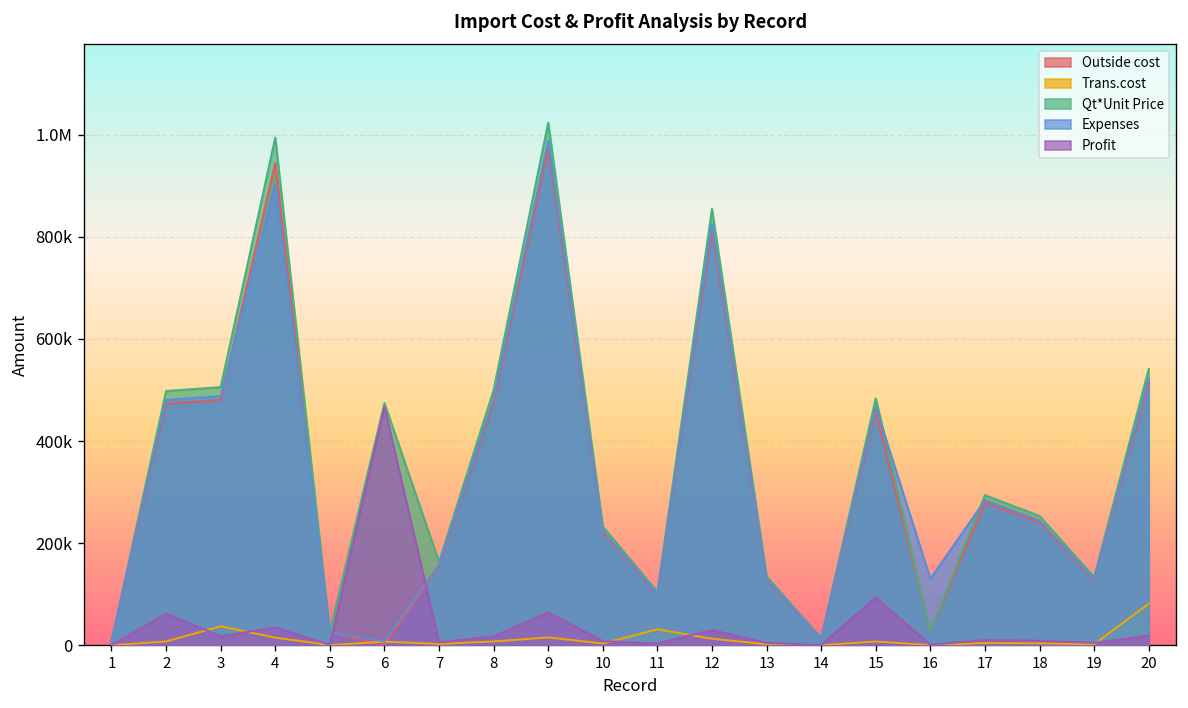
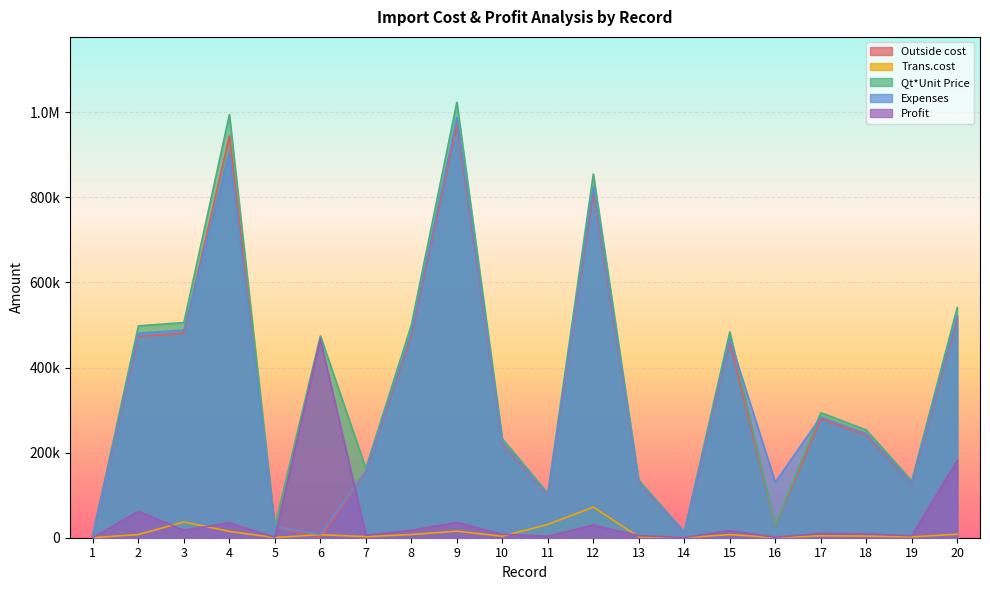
  {
    "Outside cost": {
      "2": 470000,
      "3": 480000,
      "4": 940000,
      "6": 0,
      "8": 470000,
      "9": 970000,
      "12": 810000,
      "15": 460000,
      "20": 510000
    },
    "Trans.cost": {
      "2": 10000,
      "3": 40000,
      "4": 10000,
      "8": 10000,
      "9": 20000,
      "11": 30000,
-     "12": 10000,
+     "12": 70000,
      "15": 10000,
-     "20": 80000
+     "20": 10000
    },
    "Qt*Unit Price": {
      "2": 500000,
      "3": 510000,
      "4": 990000,
      "6": 470000,
      "8": 500000,
      "9": 1020000,
      "10": 230000,
      "12": 850000,
      "15": 480000,
      "17": 290000,
      "18": 250000,
      "20": 540000
    },
    "Expenses": {
      "2": 480000,
      "3": 490000,
      "4": 900000,
      "8": 480000,
      "9": 990000,
      "12": 820000,
      "15": 470000,
      "16": 130000,
      "20": 520000
    },
    "Profit": {
      "2": 60000,
      "3": 20000,
      "4": 30000,
      "6": 470000,
      "8": 20000,
-     "9": 60000,
+     "9": 40000,
      "11": 0,
      "12": 30000,
-     "15": 90000,
-     "20": 20000
+     "15": 20000,
+     "20": 180000
    }
  }
